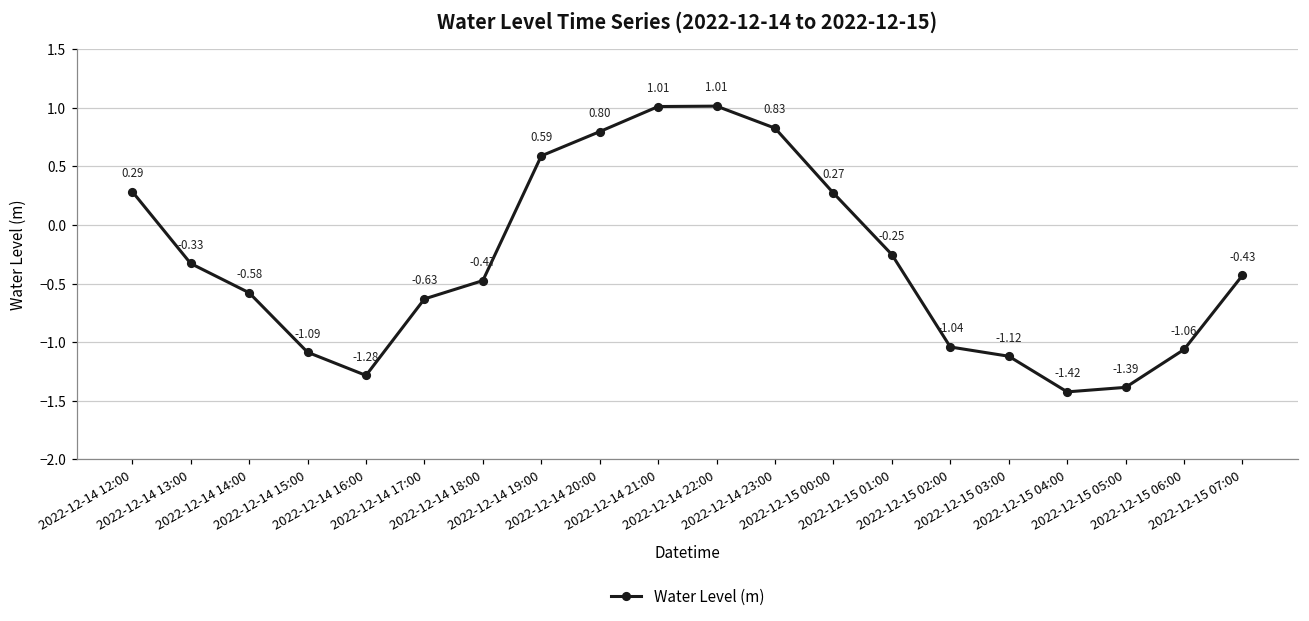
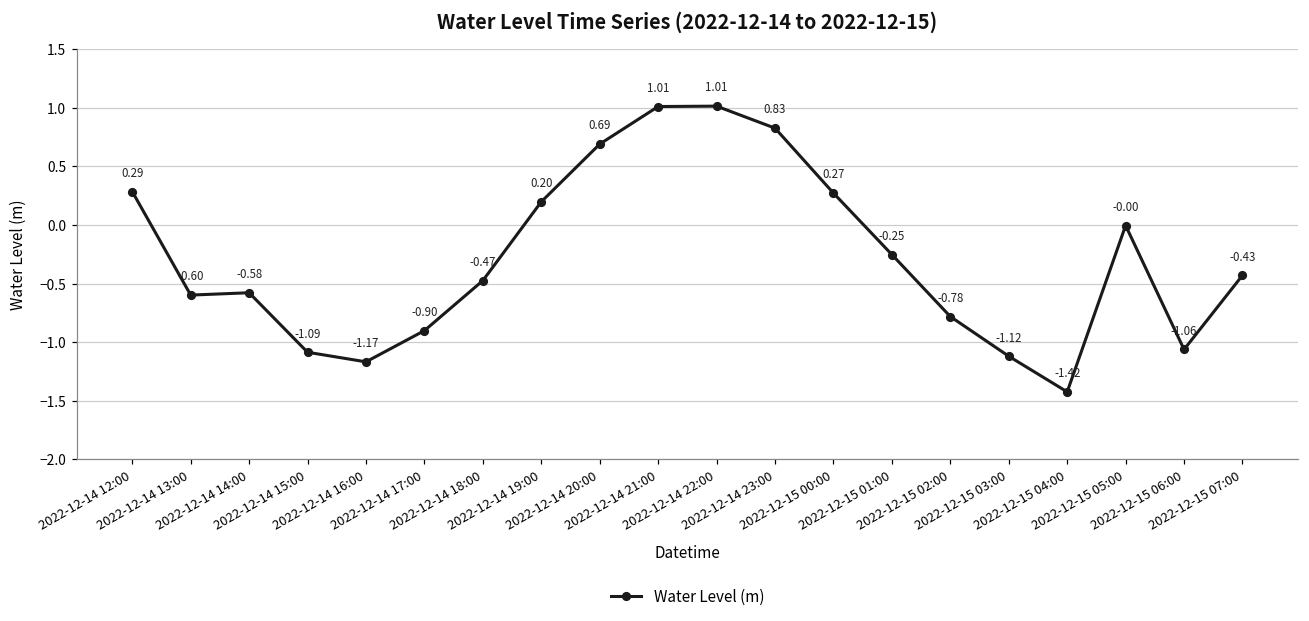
  {
    "2022-12-14 12:00": 0.29,
-   "2022-12-14 13:00": -0.33,
+   "2022-12-14 13:00": -0.60,
    "2022-12-14 14:00": -0.58,
    "2022-12-14 15:00": -1.09,
-   "2022-12-14 16:00": -1.28,
-   "2022-12-14 17:00": -0.63,
+   "2022-12-14 16:00": -1.17,
+   "2022-12-14 17:00": -0.90,
    "2022-12-14 18:00": -0.47,
-   "2022-12-14 19:00": 0.59,
-   "2022-12-14 20:00": 0.80,
+   "2022-12-14 19:00": 0.20,
+   "2022-12-14 20:00": 0.69,
    "2022-12-14 21:00": 1.01,
    "2022-12-14 22:00": 1.01,
    "2022-12-14 23:00": 0.83,
    "2022-12-15 00:00": 0.27,
    "2022-12-15 01:00": -0.25,
-   "2022-12-15 02:00": -1.04,
+   "2022-12-15 02:00": -0.78,
    "2022-12-15 03:00": -1.12,
    "2022-12-15 04:00": -1.42,
-   "2022-12-15 05:00": -1.39,
+   "2022-12-15 05:00": -0.00,
    "2022-12-15 06:00": -1.06,
    "2022-12-15 07:00": -0.43
  }
